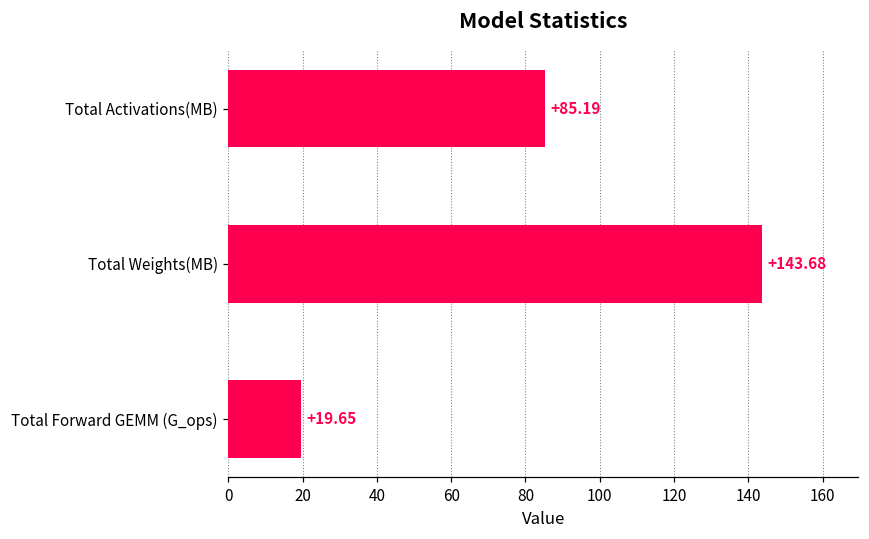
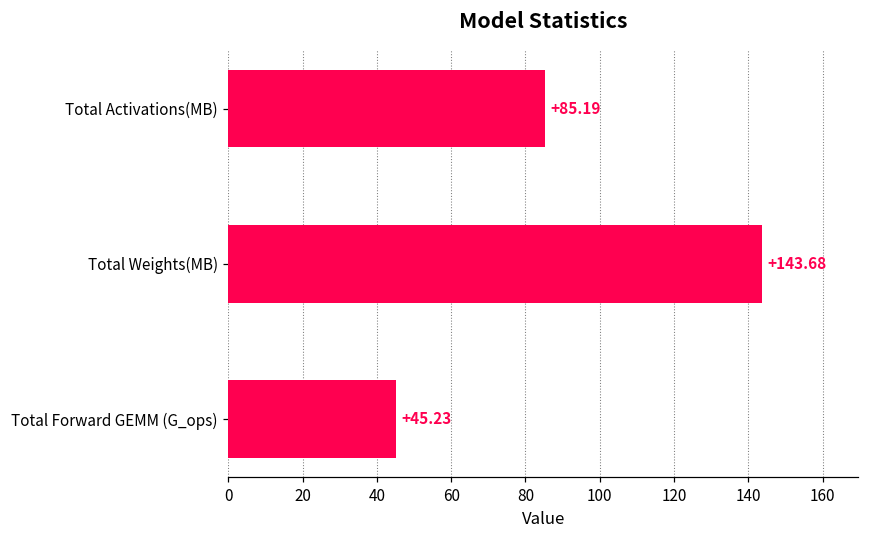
  {
    "Total Activations(MB)": "+85.19",
    "Total Weights(MB)": "+143.68",
-   "Total Forward GEMM (G_ops)": "+19.65"
+   "Total Forward GEMM (G_ops)": "+45.23"
  }
